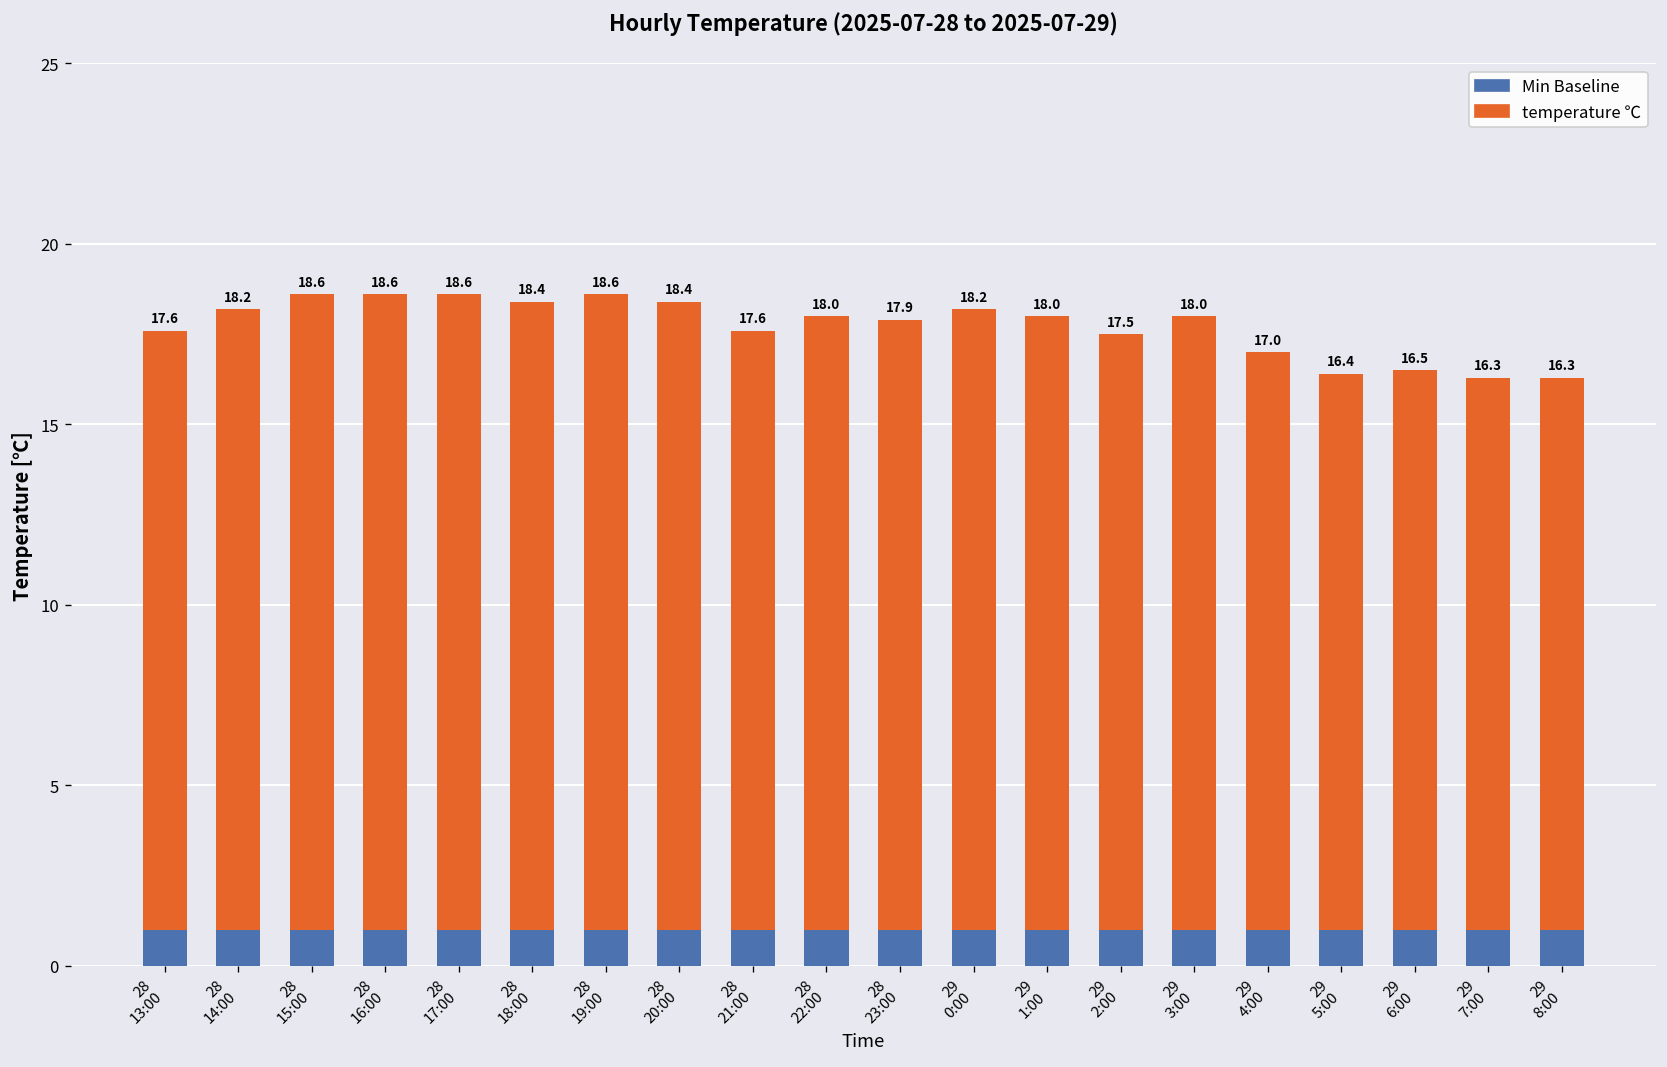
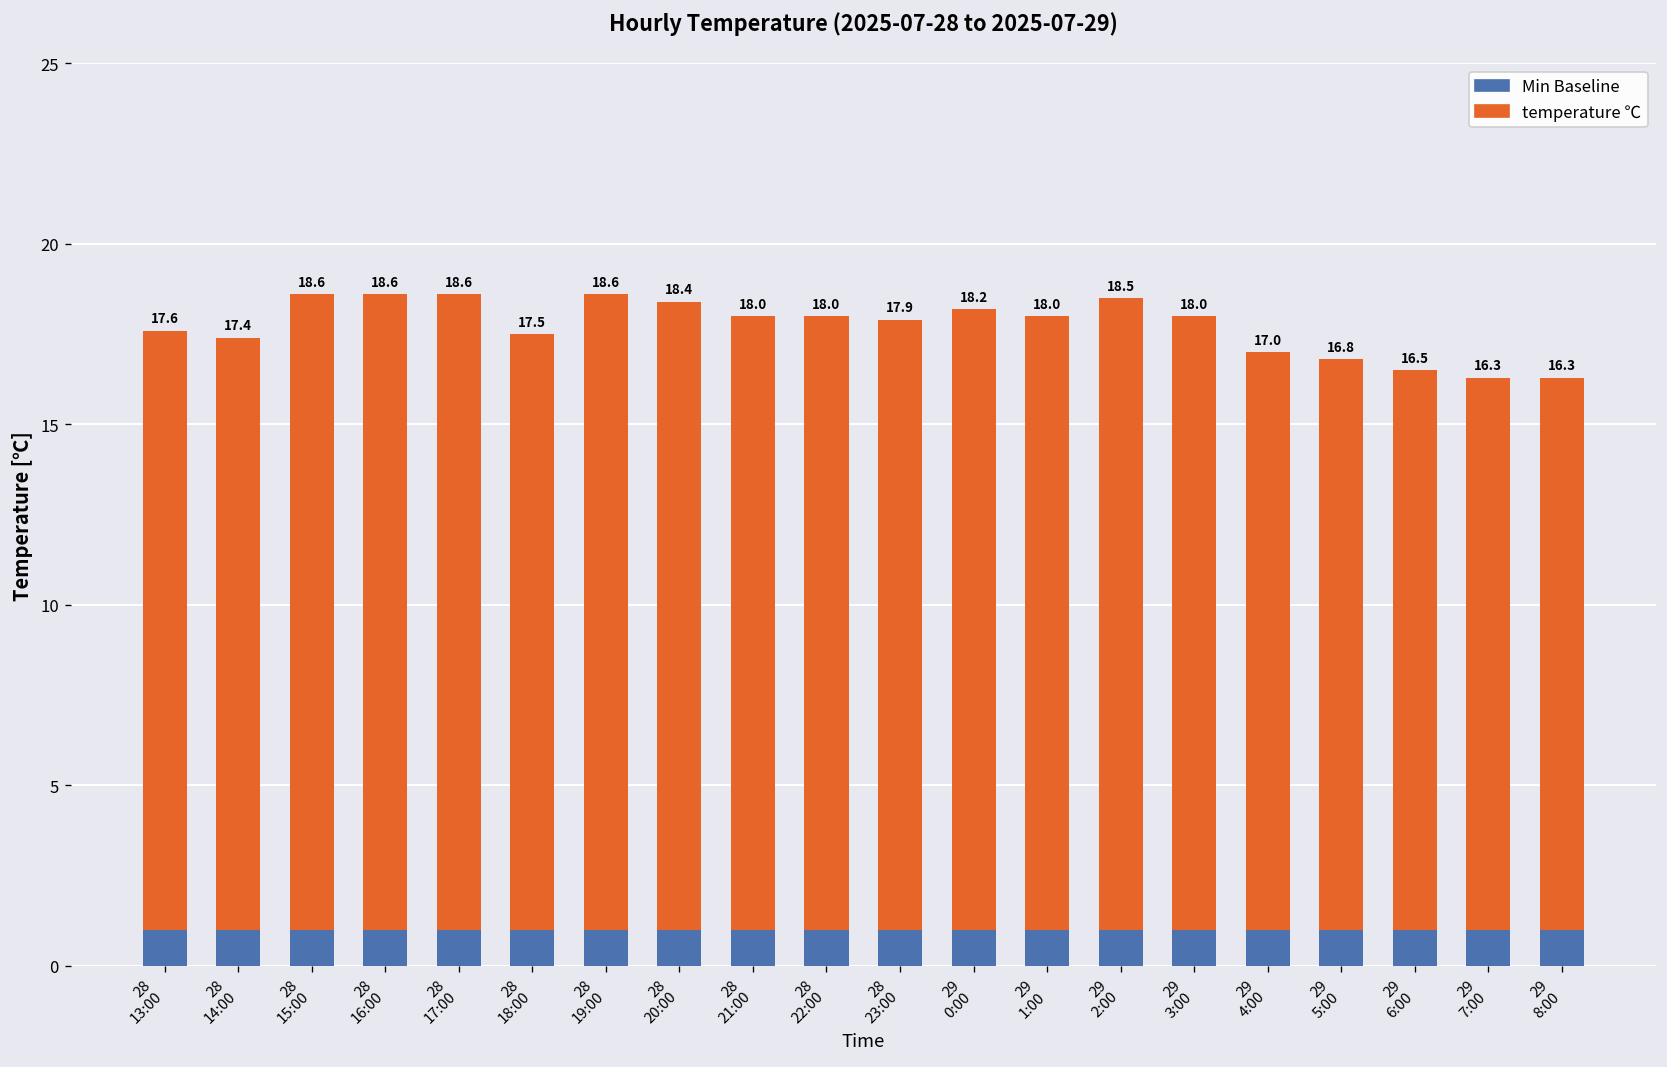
  {
    "Min Baseline": {
      "28 13:00": 1.0,
      "28 14:00": 1.0,
      "28 15:00": 1.0,
      "28 16:00": 1.0,
      "28 17:00": 1.0,
      "28 18:00": 1.0,
      "28 19:00": 1.0,
      "28 20:00": 1.0,
      "28 21:00": 1.0,
      "28 22:00": 1.0,
      "28 23:00": 1.0,
      "29 0:00": 1.0,
      "29 1:00": 1.0,
      "29 2:00": 1.0,
      "29 3:00": 1.0,
      "29 4:00": 1.0,
      "29 5:00": 1.0,
      "29 6:00": 1.0,
      "29 7:00": 1.0,
      "29 8:00": 1.0
    },
    "temperature ℃": {
-     "28 14:00": 18.2,
-     "28 18:00": 18.4,
-     "28 21:00": 17.6,
-     "29 2:00": 17.5,
-     "29 5:00": 16.4
+     "28 14:00": 17.4,
+     "28 18:00": 17.5,
+     "28 21:00": 18.0,
+     "29 2:00": 18.5,
+     "29 5:00": 16.8
    }
  }
